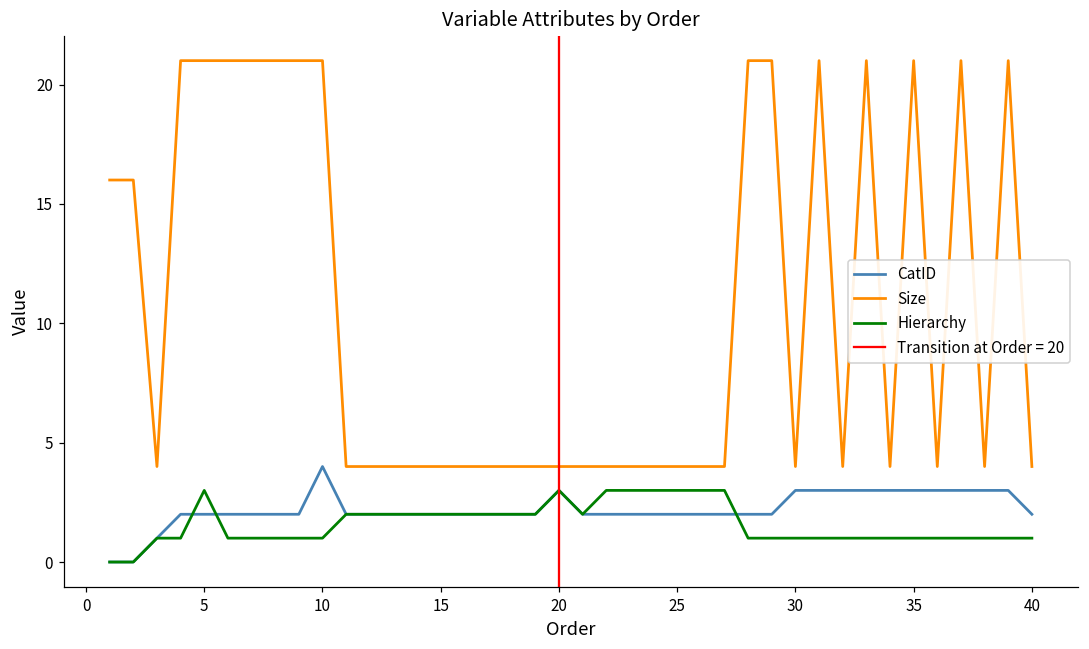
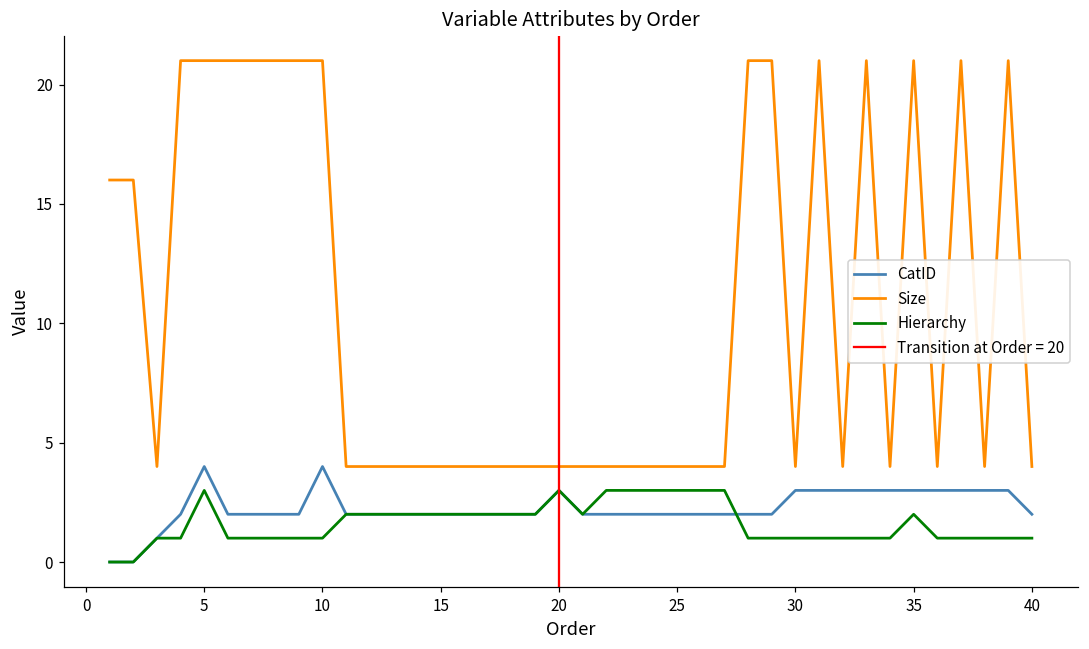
  {
    "CatID": {
-     "5": 2,
+     "5": 4,
      "10": 4,
      "25": 2,
      "30": 3,
      "35": 3,
      "40": 2
    },
    "Size": {
      "5": 21,
      "10": 21,
      "15": 4,
      "20": 4,
      "25": 4,
      "30": 4,
      "35": 21,
      "40": 4
    },
    "Hierarchy": {
      "5": 3,
      "10": 1,
      "25": 3,
      "30": 1,
-     "35": 1,
+     "35": 2,
      "40": 1
    }
  }
